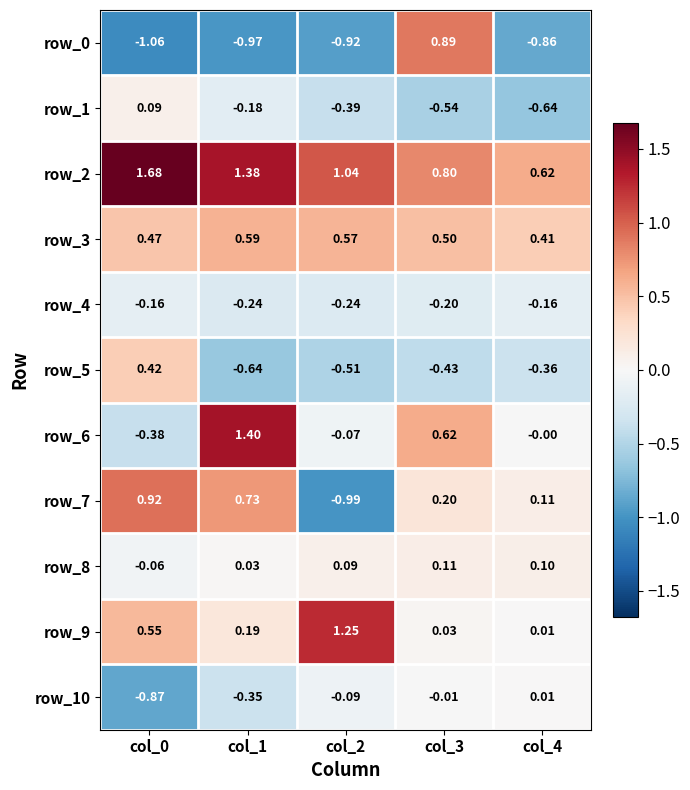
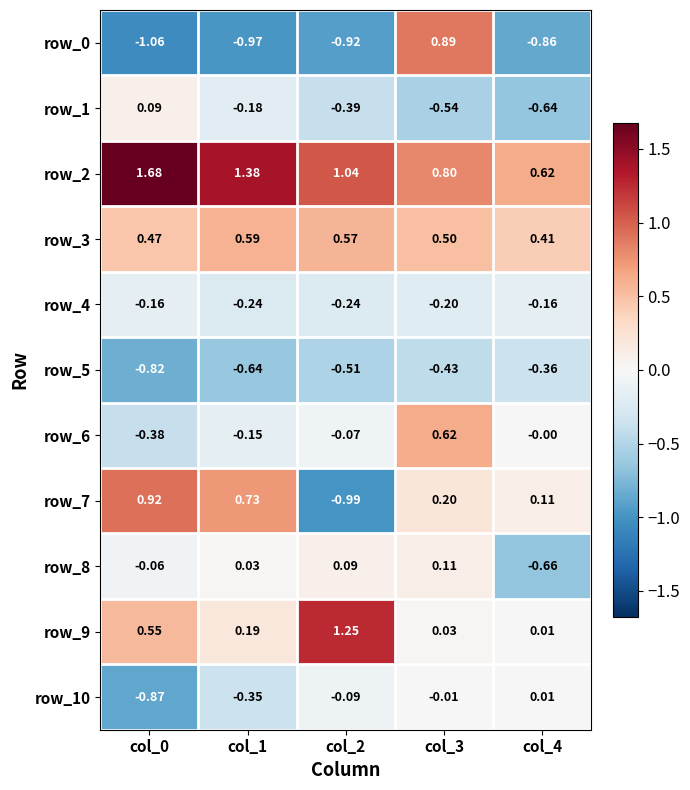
  {
    "row_0": {
      "col_0": -1.06,
      "col_1": -0.97,
      "col_2": -0.92,
      "col_3": 0.89,
      "col_4": -0.86
    },
    "row_1": {
      "col_0": 0.09,
      "col_1": -0.18,
      "col_2": -0.39,
      "col_3": -0.54,
      "col_4": -0.64
    },
    "row_2": {
      "col_0": 1.68,
      "col_1": 1.38,
      "col_2": 1.04,
      "col_3": 0.80,
      "col_4": 0.62
    },
    "row_3": {
      "col_0": 0.47,
      "col_1": 0.59,
      "col_2": 0.57,
      "col_3": 0.50,
      "col_4": 0.41
    },
    "row_4": {
      "col_0": -0.16,
      "col_1": -0.24,
      "col_2": -0.24,
      "col_3": -0.20,
      "col_4": -0.16
    },
    "row_5": {
-     "col_0": 0.42,
+     "col_0": -0.82,
      "col_1": -0.64,
      "col_2": -0.51,
      "col_3": -0.43,
      "col_4": -0.36
    },
    "row_6": {
      "col_0": -0.38,
-     "col_1": 1.40,
+     "col_1": -0.15,
      "col_2": -0.07,
      "col_3": 0.62,
      "col_4": -0.00
    },
    "row_7": {
      "col_0": 0.92,
      "col_1": 0.73,
      "col_2": -0.99,
      "col_3": 0.20,
      "col_4": 0.11
    },
    "row_8": {
      "col_0": -0.06,
      "col_1": 0.03,
      "col_2": 0.09,
      "col_3": 0.11,
-     "col_4": 0.10
+     "col_4": -0.66
    },
    "row_9": {
      "col_0": 0.55,
      "col_1": 0.19,
      "col_2": 1.25,
      "col_3": 0.03,
      "col_4": 0.01
    },
    "row_10": {
      "col_0": -0.87,
      "col_1": -0.35,
      "col_2": -0.09,
      "col_3": -0.01,
      "col_4": 0.01
    }
  }
